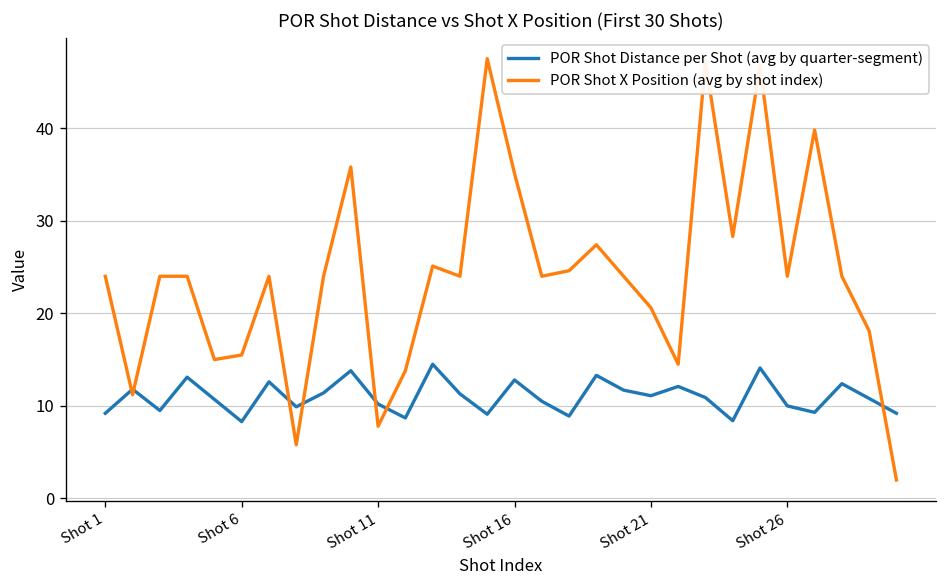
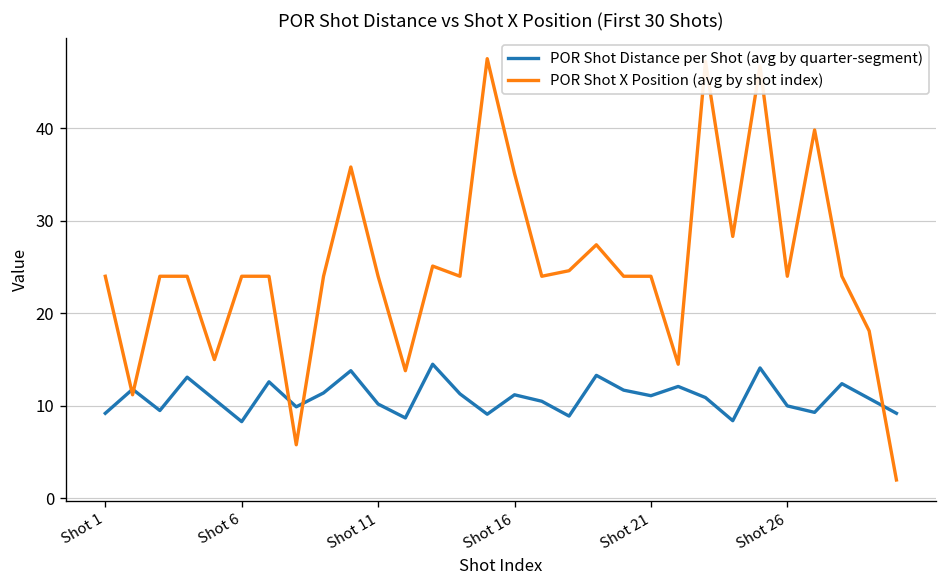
  {
    "POR Shot Distance per Shot (avg by quarter-segment)": {
      "Shot 1": 9,
      "Shot 6": 8,
      "Shot 11": 10,
-     "Shot 16": 13,
+     "Shot 16": 11,
      "Shot 21": 11,
      "Shot 26": 10
    },
    "POR Shot X Position (avg by shot index)": {
      "Shot 1": 24,
-     "Shot 6": 16,
-     "Shot 11": 8,
+     "Shot 6": 24,
+     "Shot 11": 24,
      "Shot 16": 35,
-     "Shot 21": 21,
+     "Shot 21": 24,
      "Shot 26": 24
    }
  }
